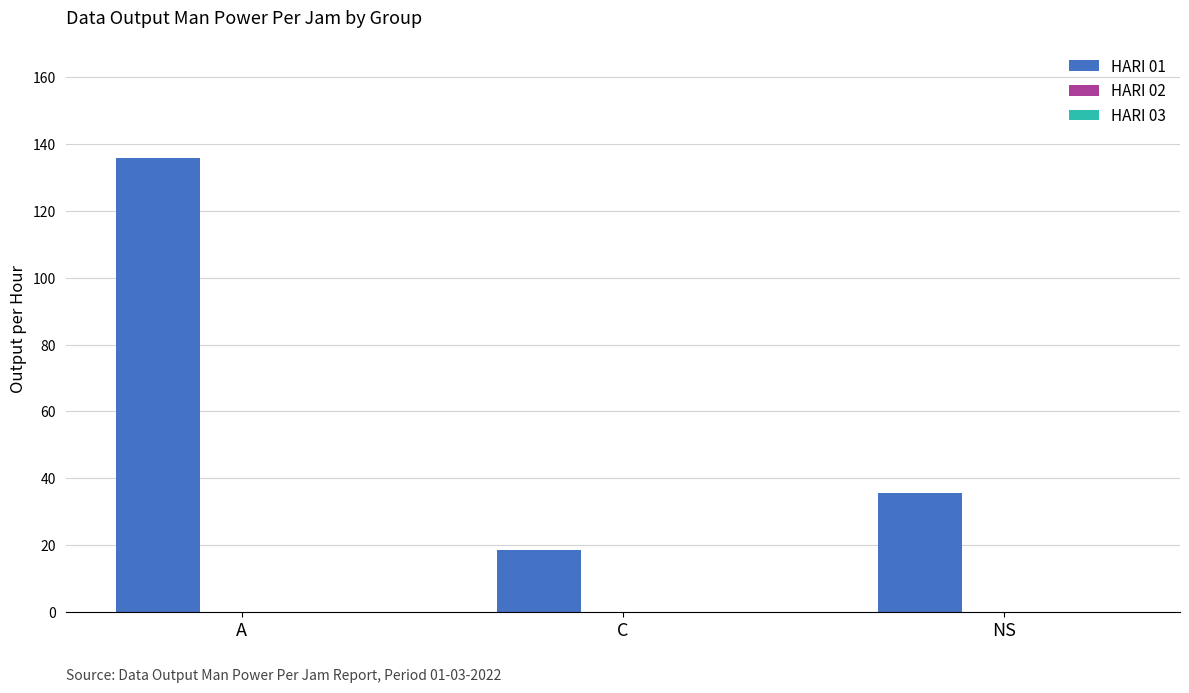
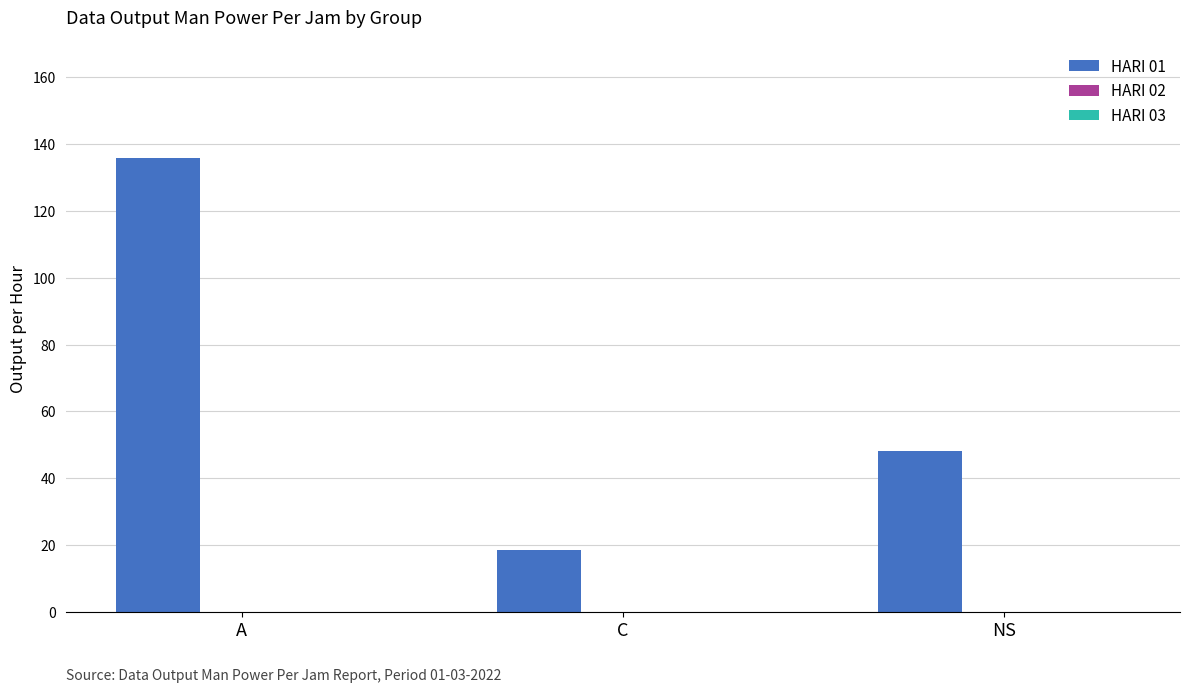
  {
    "HARI 01": {
      "A": 136,
      "C": 19,
-     "NS": 36
+     "NS": 48
    },
    "HARI 02": {
      "A": 0,
      "C": 0,
      "NS": 0
    },
    "HARI 03": {
      "A": 0,
      "C": 0,
      "NS": 0
    }
  }
